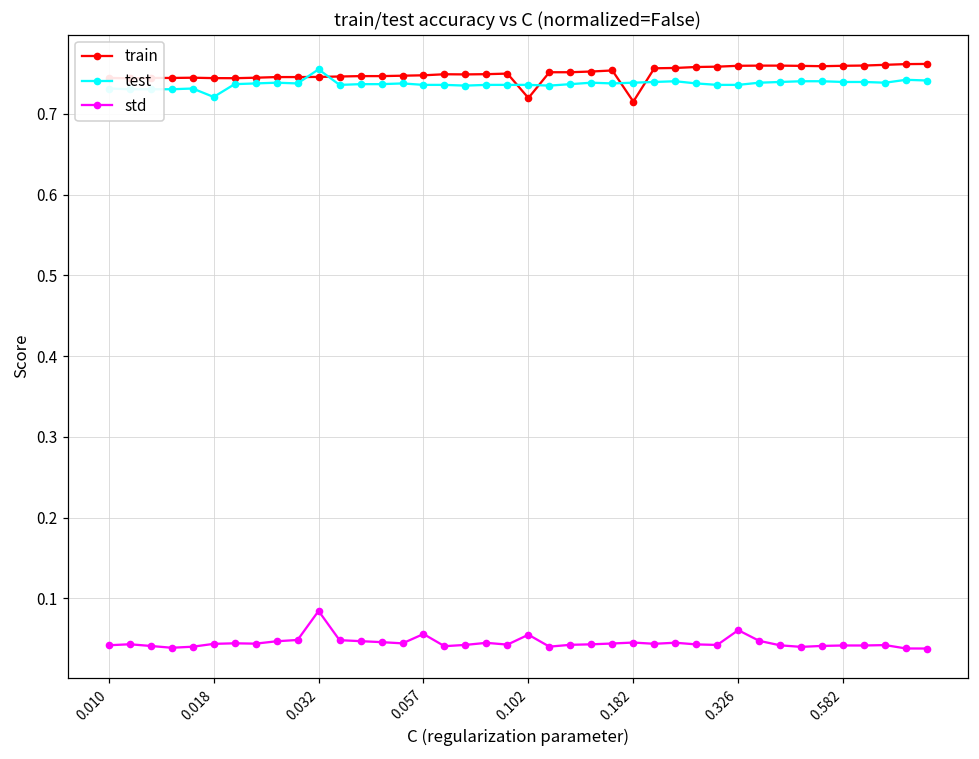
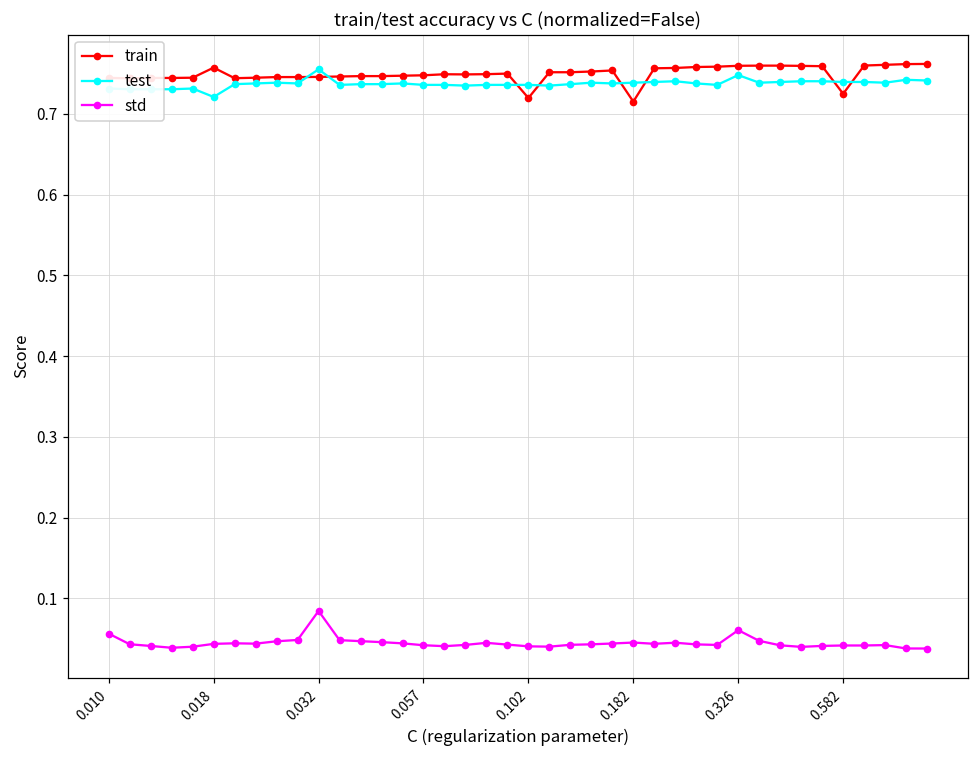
  {
    "train": {
-     "0.018": 0.74,
+     "0.018": 0.76,
      "0.032": 0.75,
      "0.057": 0.75,
      "0.102": 0.72,
      "0.182": 0.72,
      "0.326": 0.76,
-     "0.582": 0.76
+     "0.582": 0.73
    },
    "test": {
      "0.018": 0.72,
      "0.032": 0.76,
      "0.057": 0.74,
      "0.102": 0.74,
      "0.182": 0.74,
-     "0.326": 0.74,
+     "0.326": 0.75,
      "0.582": 0.74
    },
    "std": {
-     "0.010": 0.04,
+     "0.010": 0.06,
      "0.018": 0.04,
      "0.032": 0.08,
-     "0.057": 0.06,
-     "0.102": 0.06,
+     "0.057": 0.04,
+     "0.102": 0.04,
      "0.182": 0.05,
      "0.326": 0.06,
      "0.582": 0.04
    }
  }
